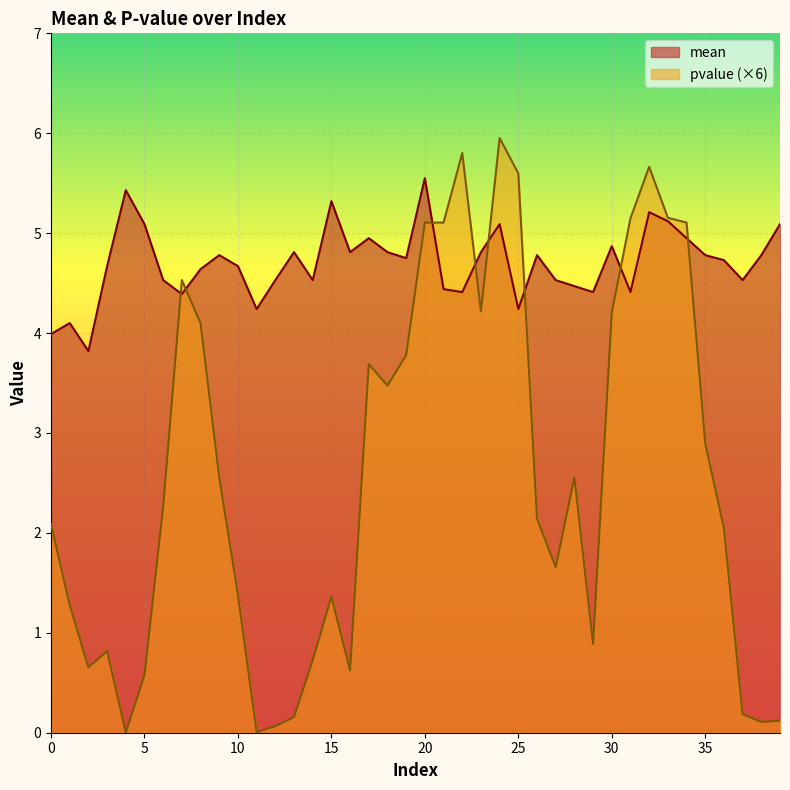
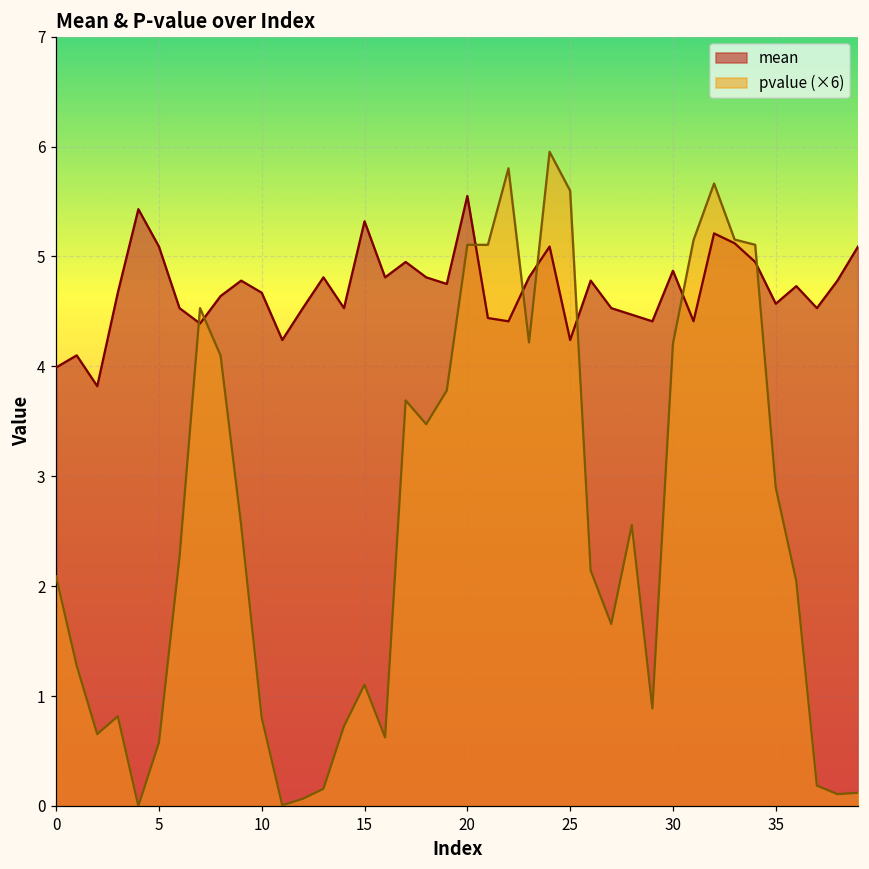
  {
    "mean": {
      "0": 4.0,
      "5": 5.1,
      "10": 4.7,
      "15": 5.3,
      "20": 5.6,
      "25": 4.2,
      "30": 4.9,
-     "35": 4.8
+     "35": 4.6
    },
    "pvalue (×6)": {
      "0": 2.1,
      "5": 0.6,
-     "10": 1.4,
-     "15": 1.4,
+     "10": 0.8,
+     "15": 1.1,
      "20": 5.1,
      "25": 5.6,
      "30": 4.2,
      "35": 2.9
    }
  }
